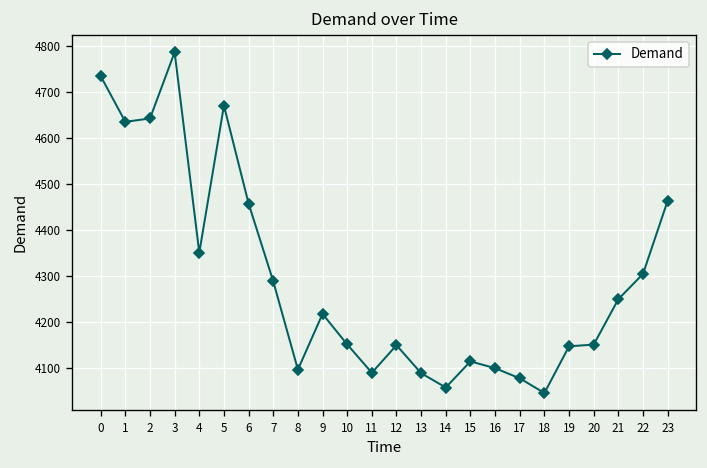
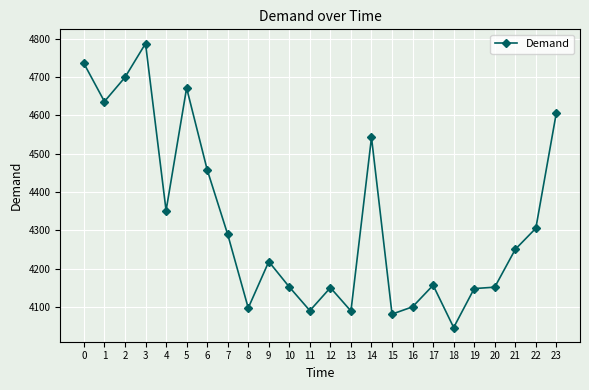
  {
    "0": 4740,
    "1": 4640,
-   "2": 4640,
+   "2": 4700,
    "3": 4790,
    "4": 4350,
    "5": 4670,
    "6": 4460,
    "7": 4290,
    "8": 4100,
    "9": 4220,
    "10": 4150,
    "11": 4090,
    "12": 4150,
    "13": 4090,
-   "14": 4060,
-   "15": 4110,
+   "14": 4540,
+   "15": 4080,
    "16": 4100,
-   "17": 4080,
+   "17": 4160,
    "18": 4050,
    "19": 4150,
    "20": 4150,
    "21": 4250,
    "22": 4310,
-   "23": 4460
+   "23": 4610
  }
